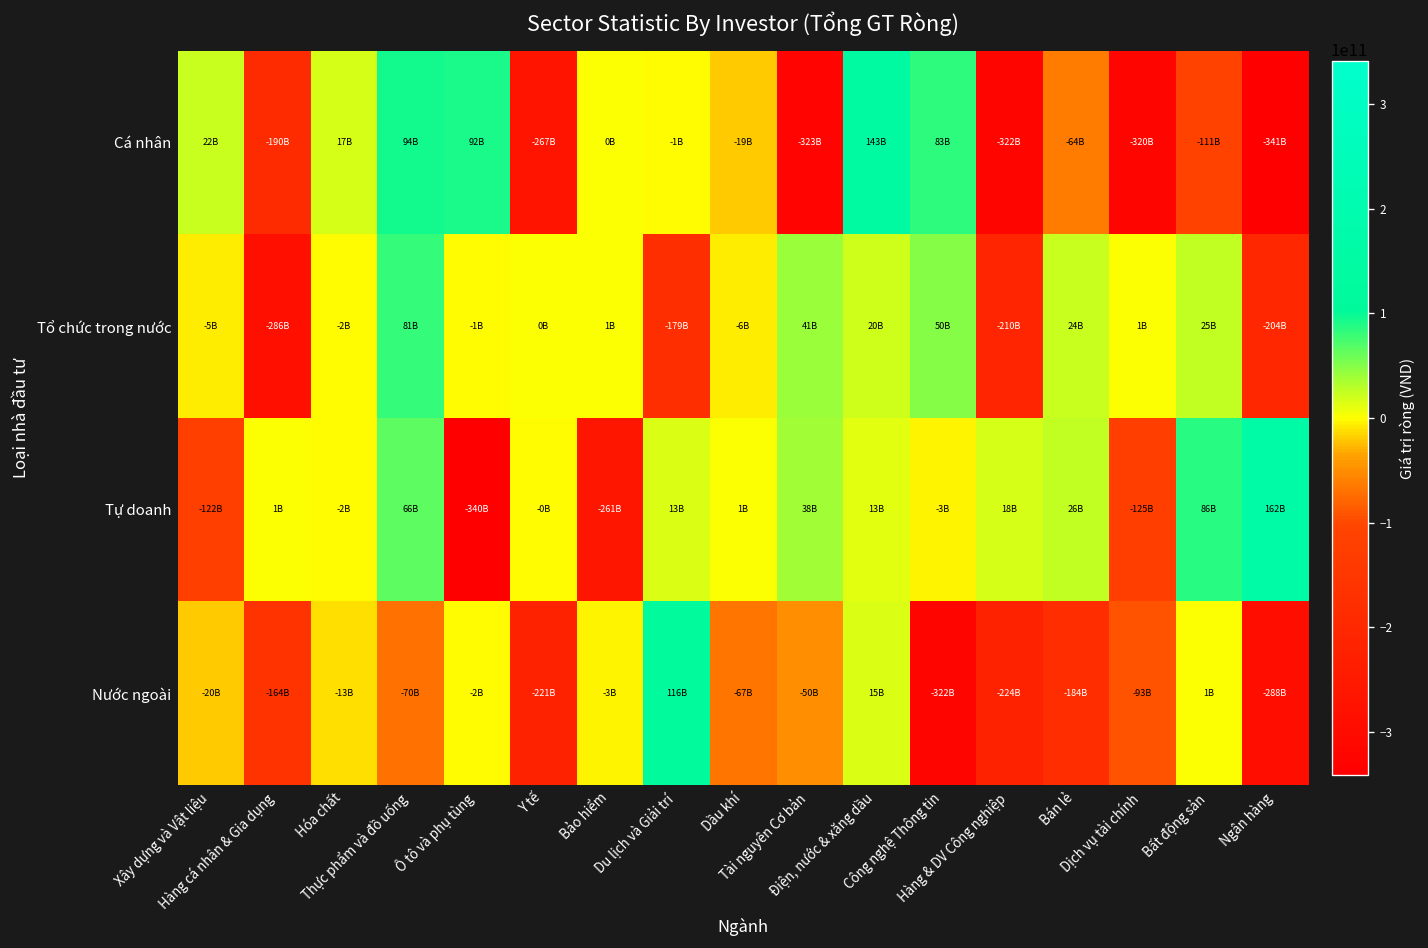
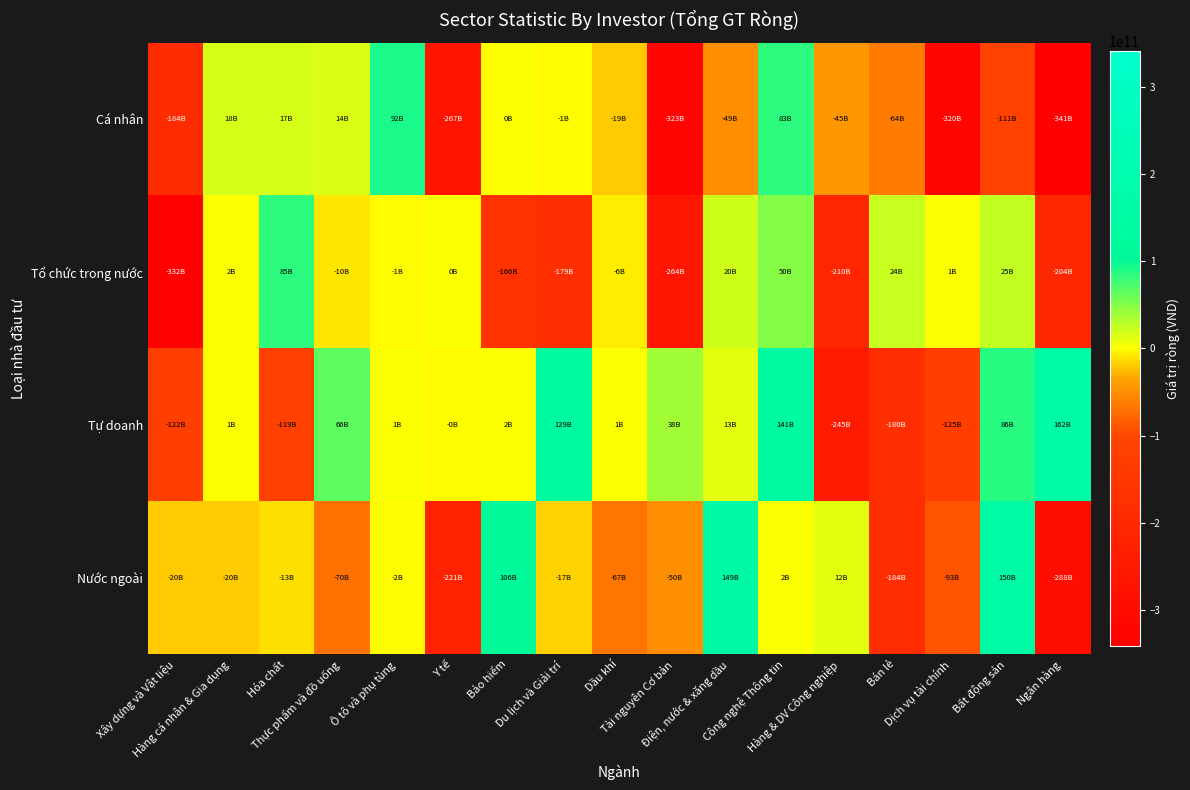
  {
    "Cá nhân": {
-     "Xây dựng và Vật liệu": "22B",
-     "Hàng cá nhân & Gia dụng": "-190B",
+     "Xây dựng và Vật liệu": "-184B",
+     "Hàng cá nhân & Gia dụng": "18B",
      "Hóa chất": "17B",
-     "Thực phẩm và đồ uống": "94B",
+     "Thực phẩm và đồ uống": "14B",
      "Ô tô và phụ tùng": "92B",
      "Y tế": "-267B",
      "Bảo hiểm": "0B",
      "Du lịch và Giải trí": "-1B",
      "Dầu khí": "-19B",
      "Tài nguyên Cơ bản": "-323B",
-     "Điện, nước & xăng dầu": "143B",
+     "Điện, nước & xăng dầu": "-49B",
      "Công nghệ Thông tin": "83B",
-     "Hàng & DV Công nghiệp": "-322B",
+     "Hàng & DV Công nghiệp": "-45B",
      "Bán lẻ": "-64B",
      "Dịch vụ tài chính": "-320B",
      "Bất động sản": "-111B",
      "Ngân hàng": "-341B"
    },
    "Tổ chức trong nước": {
-     "Xây dựng và Vật liệu": "-5B",
-     "Hàng cá nhân & Gia dụng": "-286B",
-     "Hóa chất": "-2B",
-     "Thực phẩm và đồ uống": "81B",
+     "Xây dựng và Vật liệu": "-332B",
+     "Hàng cá nhân & Gia dụng": "2B",
+     "Hóa chất": "85B",
+     "Thực phẩm và đồ uống": "-10B",
      "Ô tô và phụ tùng": "-1B",
      "Y tế": "0B",
-     "Bảo hiểm": "1B",
+     "Bảo hiểm": "-166B",
      "Du lịch và Giải trí": "-179B",
      "Dầu khí": "-6B",
-     "Tài nguyên Cơ bản": "41B",
+     "Tài nguyên Cơ bản": "-264B",
      "Điện, nước & xăng dầu": "20B",
      "Công nghệ Thông tin": "50B",
      "Hàng & DV Công nghiệp": "-210B",
      "Bán lẻ": "24B",
      "Dịch vụ tài chính": "1B",
      "Bất động sản": "25B",
      "Ngân hàng": "-204B"
    },
    "Tự doanh": {
      "Xây dựng và Vật liệu": "-122B",
      "Hàng cá nhân & Gia dụng": "1B",
-     "Hóa chất": "-2B",
+     "Hóa chất": "-119B",
      "Thực phẩm và đồ uống": "66B",
-     "Ô tô và phụ tùng": "-340B",
+     "Ô tô và phụ tùng": "1B",
      "Y tế": "-0B",
-     "Bảo hiểm": "-261B",
-     "Du lịch và Giải trí": "13B",
+     "Bảo hiểm": "2B",
+     "Du lịch và Giải trí": "129B",
      "Dầu khí": "1B",
      "Tài nguyên Cơ bản": "38B",
      "Điện, nước & xăng dầu": "13B",
-     "Công nghệ Thông tin": "-3B",
-     "Hàng & DV Công nghiệp": "18B",
-     "Bán lẻ": "26B",
+     "Công nghệ Thông tin": "141B",
+     "Hàng & DV Công nghiệp": "-245B",
+     "Bán lẻ": "-180B",
      "Dịch vụ tài chính": "-125B",
      "Bất động sản": "86B",
      "Ngân hàng": "162B"
    },
    "Nước ngoài": {
      "Xây dựng và Vật liệu": "-20B",
-     "Hàng cá nhân & Gia dụng": "-164B",
+     "Hàng cá nhân & Gia dụng": "-20B",
      "Hóa chất": "-13B",
      "Thực phẩm và đồ uống": "-70B",
      "Ô tô và phụ tùng": "-2B",
      "Y tế": "-221B",
-     "Bảo hiểm": "-3B",
-     "Du lịch và Giải trí": "116B",
+     "Bảo hiểm": "106B",
+     "Du lịch và Giải trí": "-17B",
      "Dầu khí": "-67B",
      "Tài nguyên Cơ bản": "-50B",
-     "Điện, nước & xăng dầu": "15B",
-     "Công nghệ Thông tin": "-322B",
-     "Hàng & DV Công nghiệp": "-224B",
+     "Điện, nước & xăng dầu": "149B",
+     "Công nghệ Thông tin": "2B",
+     "Hàng & DV Công nghiệp": "12B",
      "Bán lẻ": "-184B",
      "Dịch vụ tài chính": "-93B",
-     "Bất động sản": "1B",
+     "Bất động sản": "150B",
      "Ngân hàng": "-288B"
    }
  }
